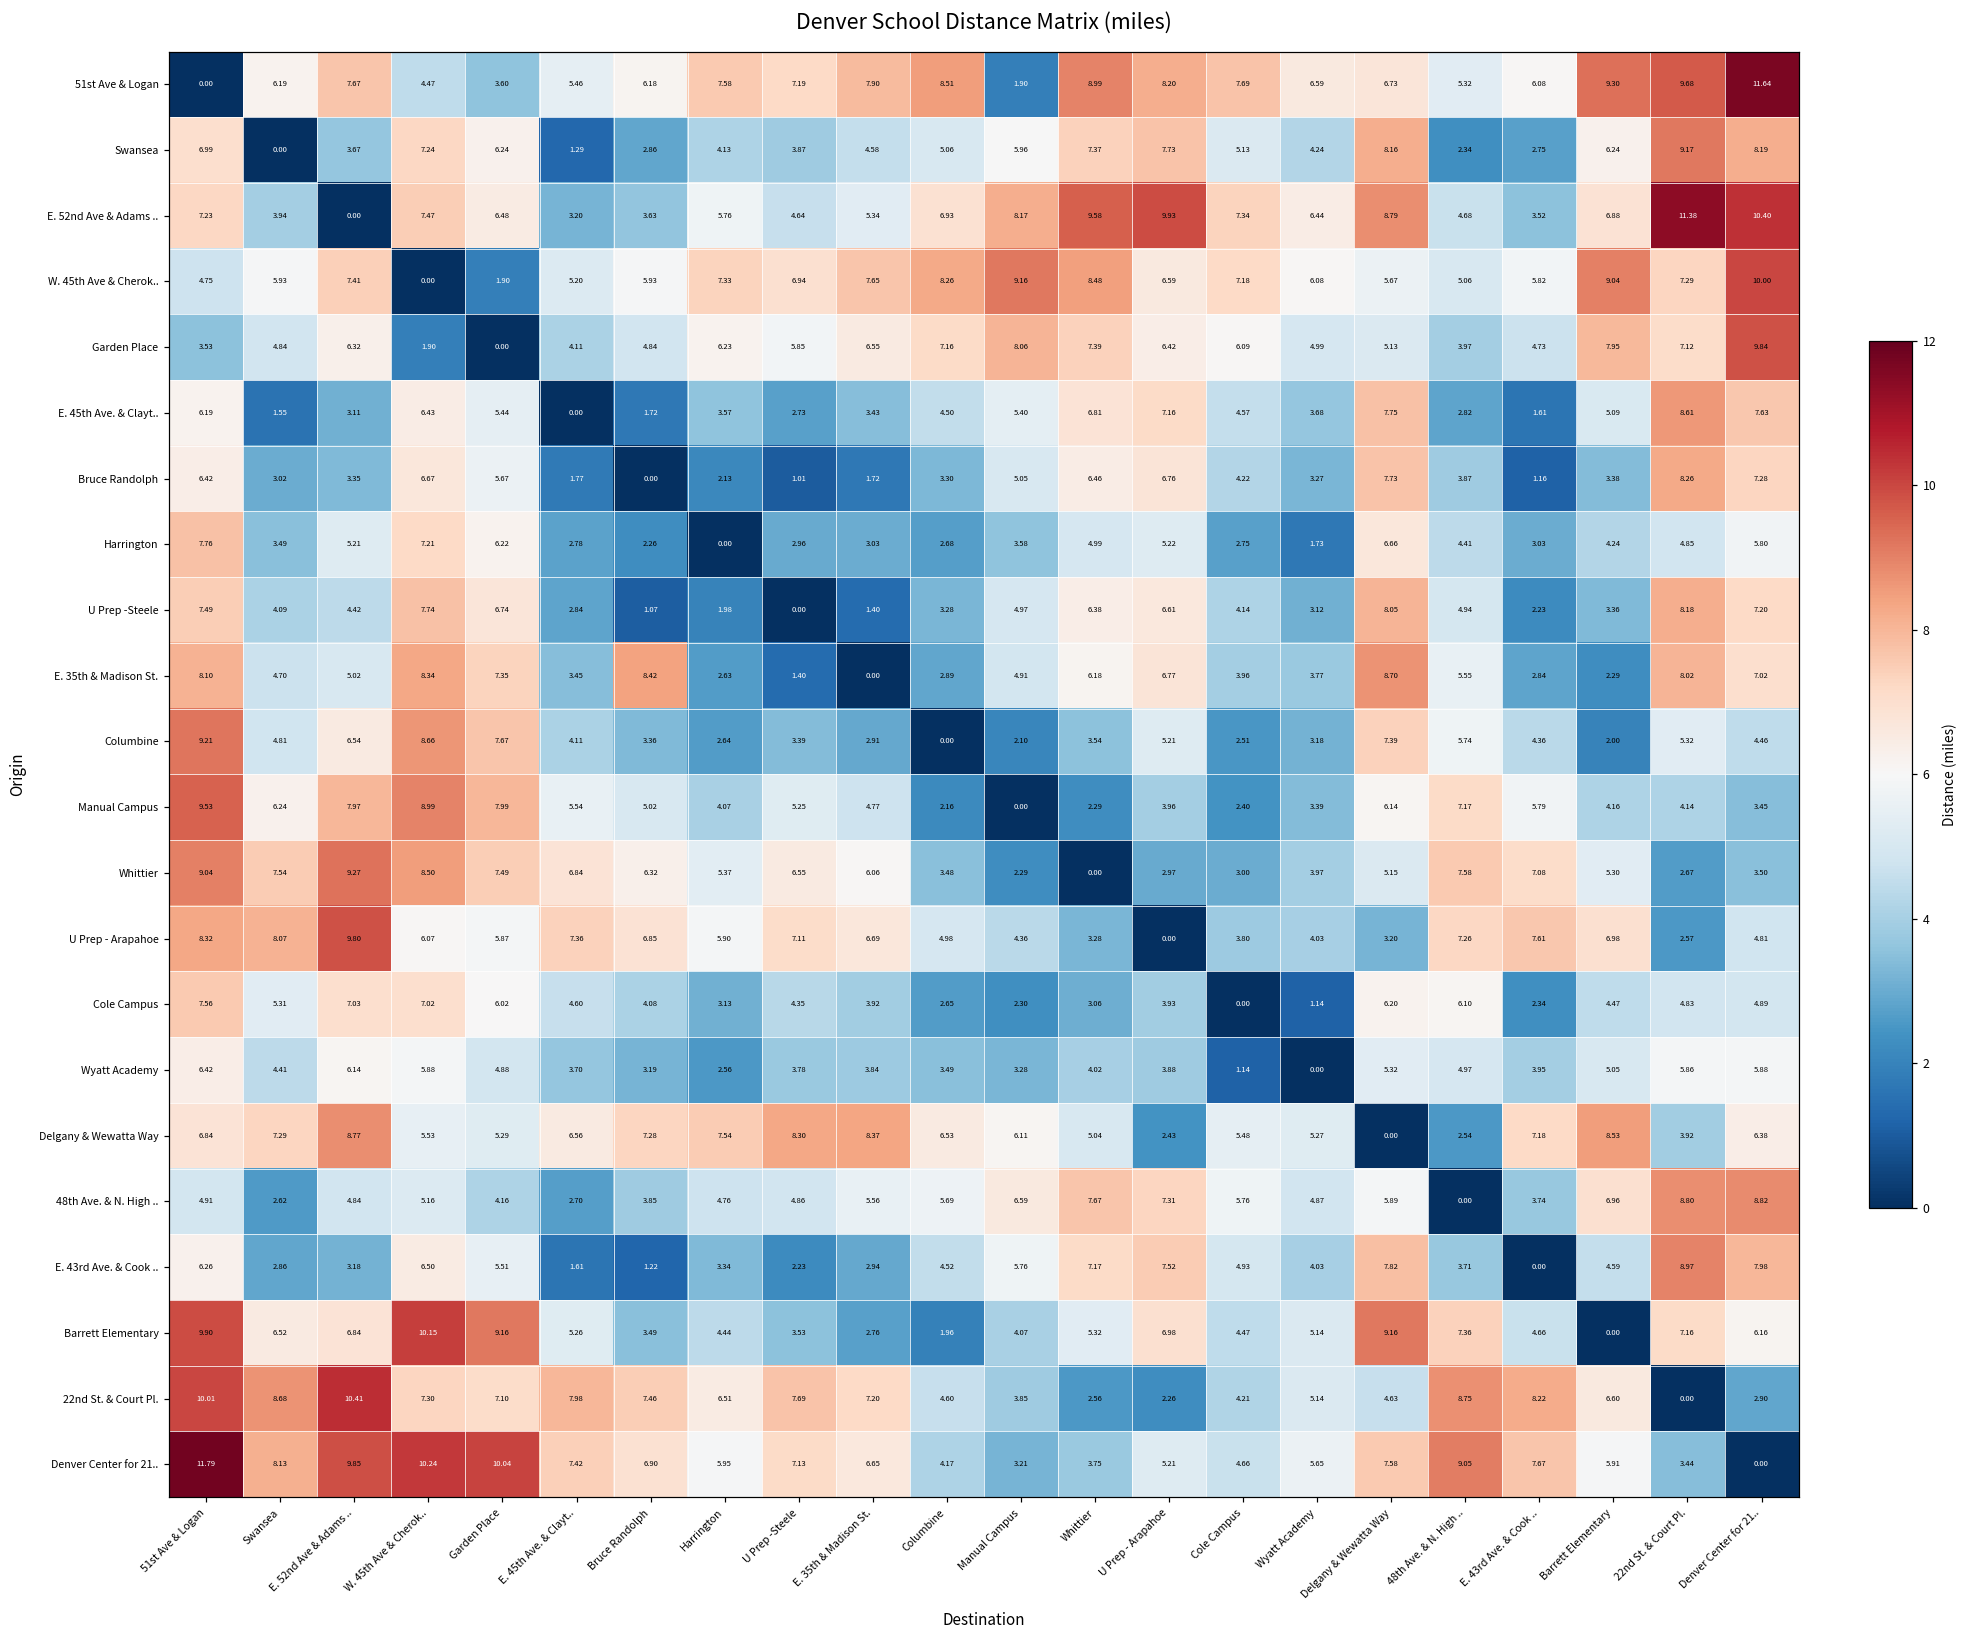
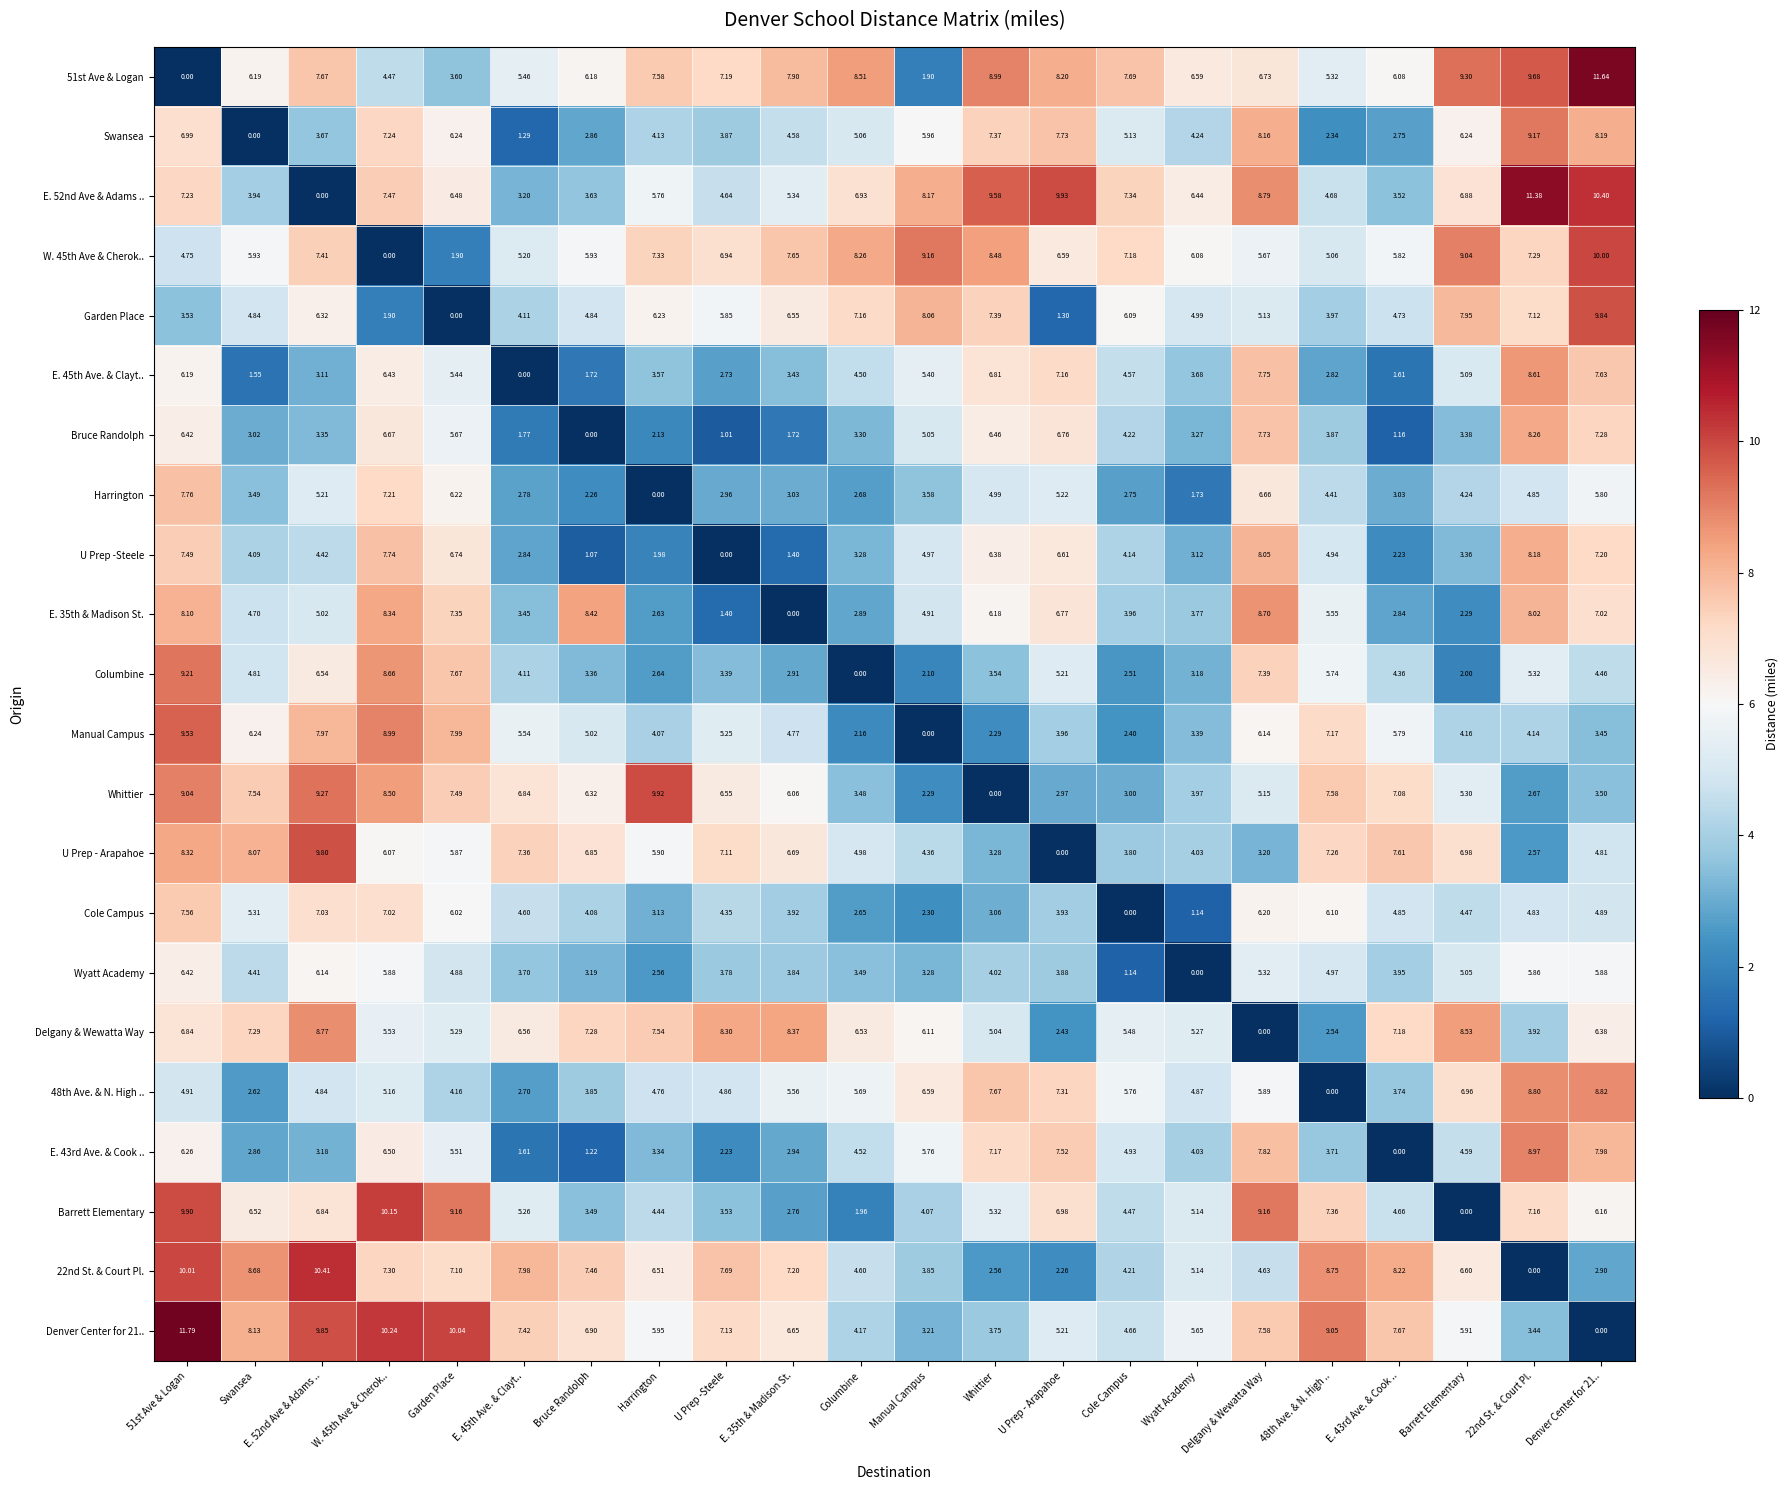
  {
    "Garden Place": {
      "51st Ave & Logan": 3.53,
      "Swansea": 4.84,
      "E. 52nd Ave & Adams ..": 6.32,
      "W. 45th Ave & Cherok..": 1.90,
      "Garden Place": 0.00,
      "E. 45th Ave. & Clayt..": 4.11,
      "Bruce Randolph": 4.84,
      "Harrington": 6.23,
      "U Prep -Steele": 5.85,
      "E. 35th & Madison St.": 6.55,
      "Columbine": 7.16,
      "Manual Campus": 8.06,
      "Whittier": 7.39,
-     "U Prep - Arapahoe": 6.42,
+     "U Prep - Arapahoe": 1.30,
      "Cole Campus": 6.09,
      "Wyatt Academy": 4.99,
      "Delgany & Wewatta Way": 5.13,
      "48th Ave. & N. High ..": 3.97,
      "E. 43rd Ave. & Cook ..": 4.73,
      "Barrett Elementary": 7.95,
      "22nd St. & Court Pl.": 7.12,
      "Denver Center for 21..": 9.84
    },
    "Whittier": {
      "51st Ave & Logan": 9.04,
      "Swansea": 7.54,
      "E. 52nd Ave & Adams ..": 9.27,
      "W. 45th Ave & Cherok..": 8.50,
      "Garden Place": 7.49,
      "E. 45th Ave. & Clayt..": 6.84,
      "Bruce Randolph": 6.32,
-     "Harrington": 5.37,
+     "Harrington": 9.92,
      "U Prep -Steele": 6.55,
      "E. 35th & Madison St.": 6.06,
      "Columbine": 3.48,
      "Manual Campus": 2.29,
      "Whittier": 0.00,
      "U Prep - Arapahoe": 2.97,
      "Cole Campus": 3.00,
      "Wyatt Academy": 3.97,
      "Delgany & Wewatta Way": 5.15,
      "48th Ave. & N. High ..": 7.58,
      "E. 43rd Ave. & Cook ..": 7.08,
      "Barrett Elementary": 5.30,
      "22nd St. & Court Pl.": 2.67,
      "Denver Center for 21..": 3.50
    },
    "Cole Campus": {
      "51st Ave & Logan": 7.56,
      "Swansea": 5.31,
      "E. 52nd Ave & Adams ..": 7.03,
      "W. 45th Ave & Cherok..": 7.02,
      "Garden Place": 6.02,
      "E. 45th Ave. & Clayt..": 4.60,
      "Bruce Randolph": 4.08,
      "Harrington": 3.13,
      "U Prep -Steele": 4.35,
      "E. 35th & Madison St.": 3.92,
      "Columbine": 2.65,
      "Manual Campus": 2.30,
      "Whittier": 3.06,
      "U Prep - Arapahoe": 3.93,
      "Cole Campus": 0.00,
      "Wyatt Academy": 1.14,
      "Delgany & Wewatta Way": 6.20,
      "48th Ave. & N. High ..": 6.10,
-     "E. 43rd Ave. & Cook ..": 2.34,
+     "E. 43rd Ave. & Cook ..": 4.85,
      "Barrett Elementary": 4.47,
      "22nd St. & Court Pl.": 4.83,
      "Denver Center for 21..": 4.89
    }
  }
